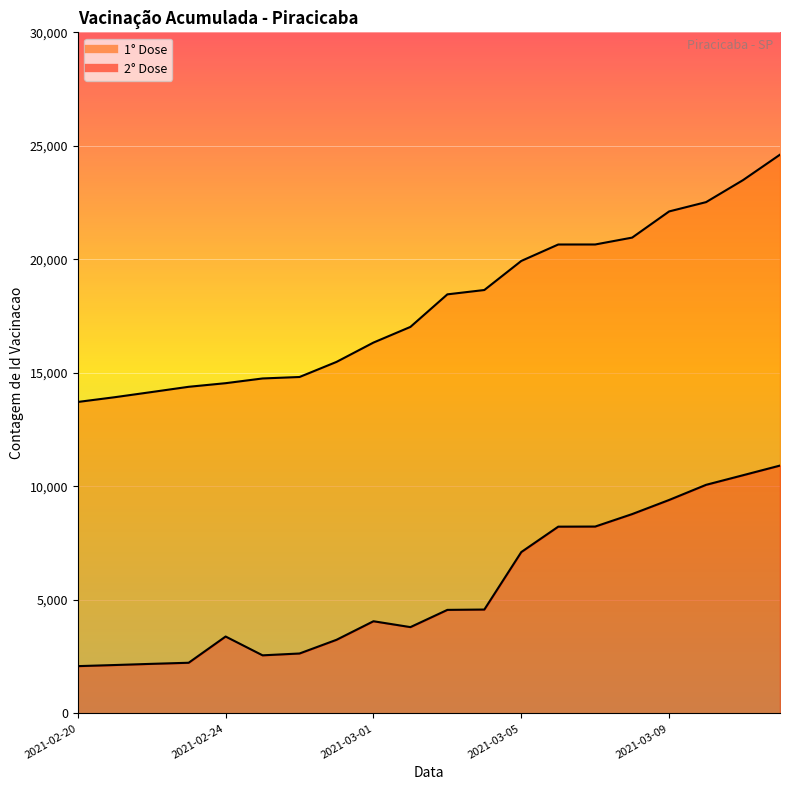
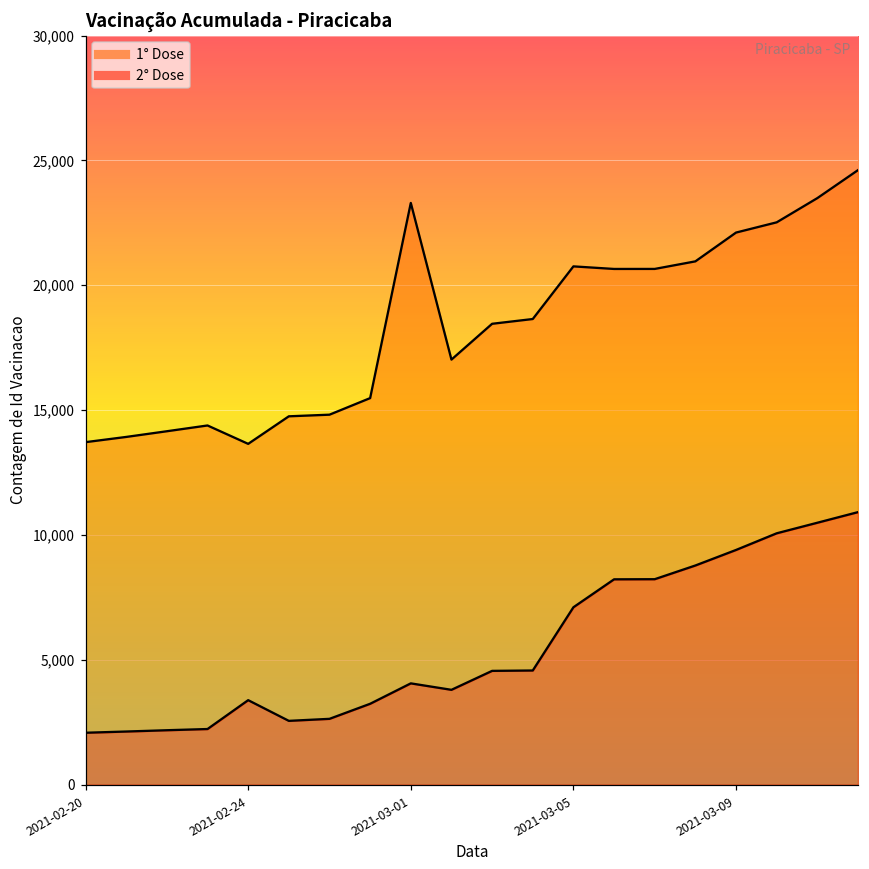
  {
    "1° Dose": {
      "2021-02-20": "13,700",
-     "2021-02-24": "14,500",
-     "2021-03-01": "16,300",
-     "2021-03-05": "19,900",
+     "2021-02-24": "13,600",
+     "2021-03-01": "23,300",
+     "2021-03-05": "20,800",
      "2021-03-09": "22,100"
    },
    "2° Dose": {
      "2021-02-20": "2,100",
      "2021-02-24": "3,400",
      "2021-03-01": "4,100",
      "2021-03-05": "7,100",
      "2021-03-09": "9,400"
    }
  }
